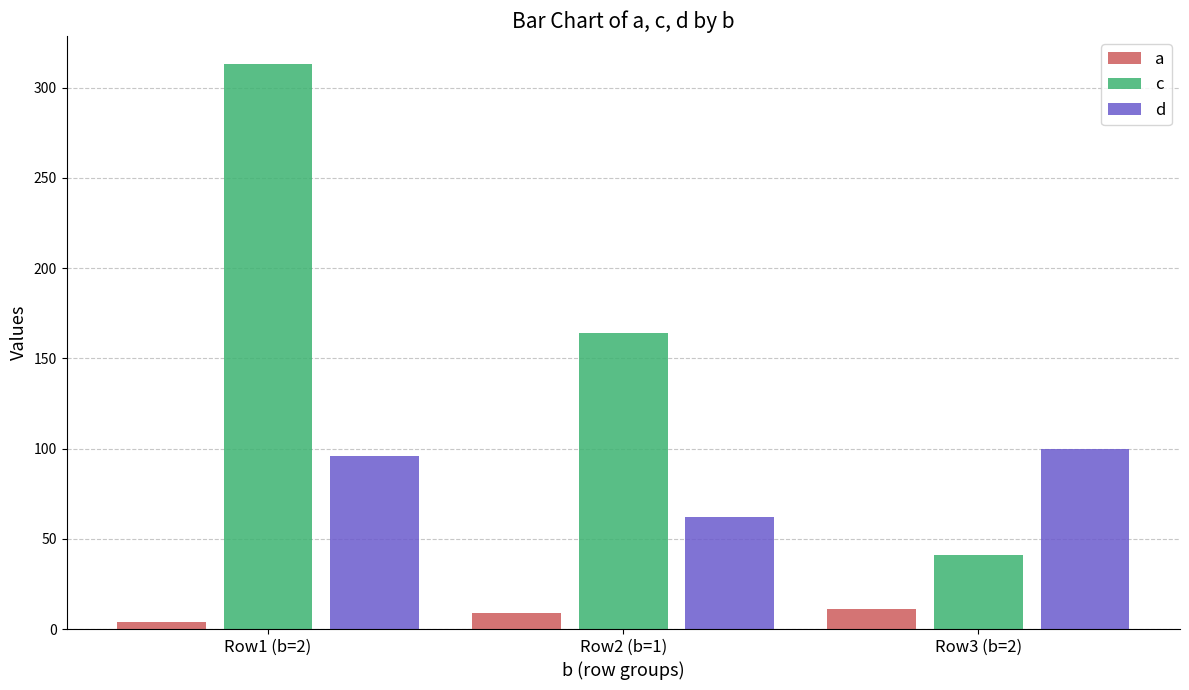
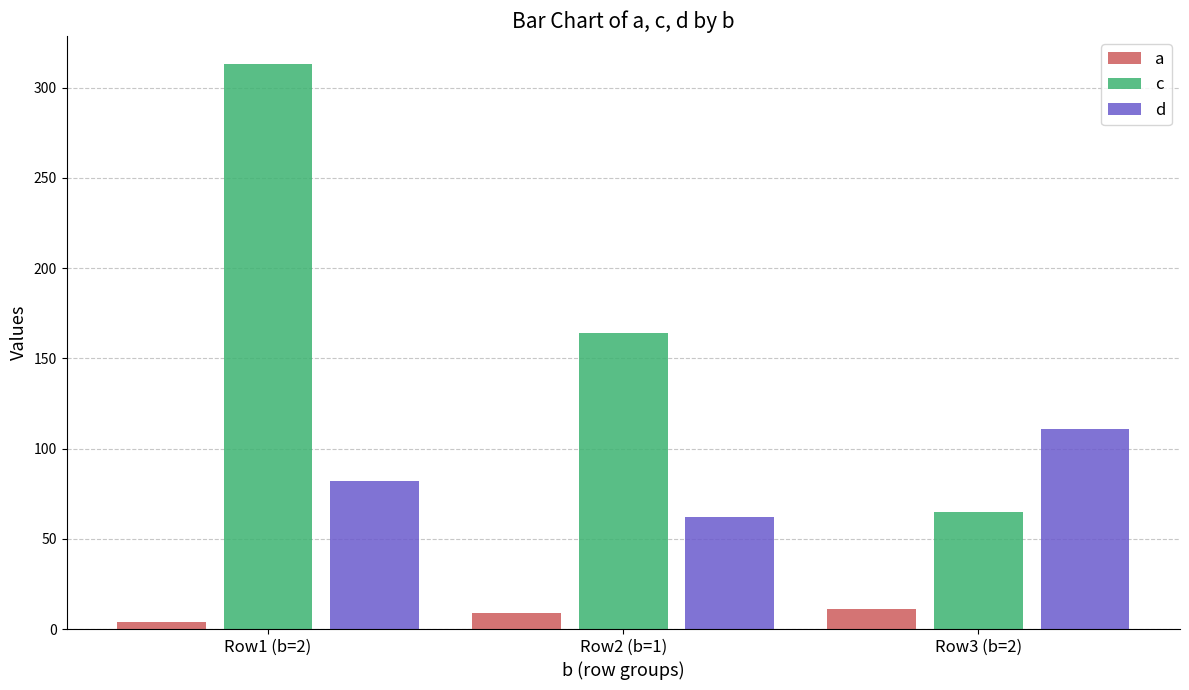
  {
    "a": {
      "Row1 (b=2)": 4,
      "Row2 (b=1)": 9,
      "Row3 (b=2)": 11
    },
    "c": {
      "Row1 (b=2)": 313,
      "Row2 (b=1)": 164,
-     "Row3 (b=2)": 41
+     "Row3 (b=2)": 65
    },
    "d": {
-     "Row1 (b=2)": 96,
+     "Row1 (b=2)": 82,
      "Row2 (b=1)": 62,
-     "Row3 (b=2)": 100
+     "Row3 (b=2)": 111
    }
  }
